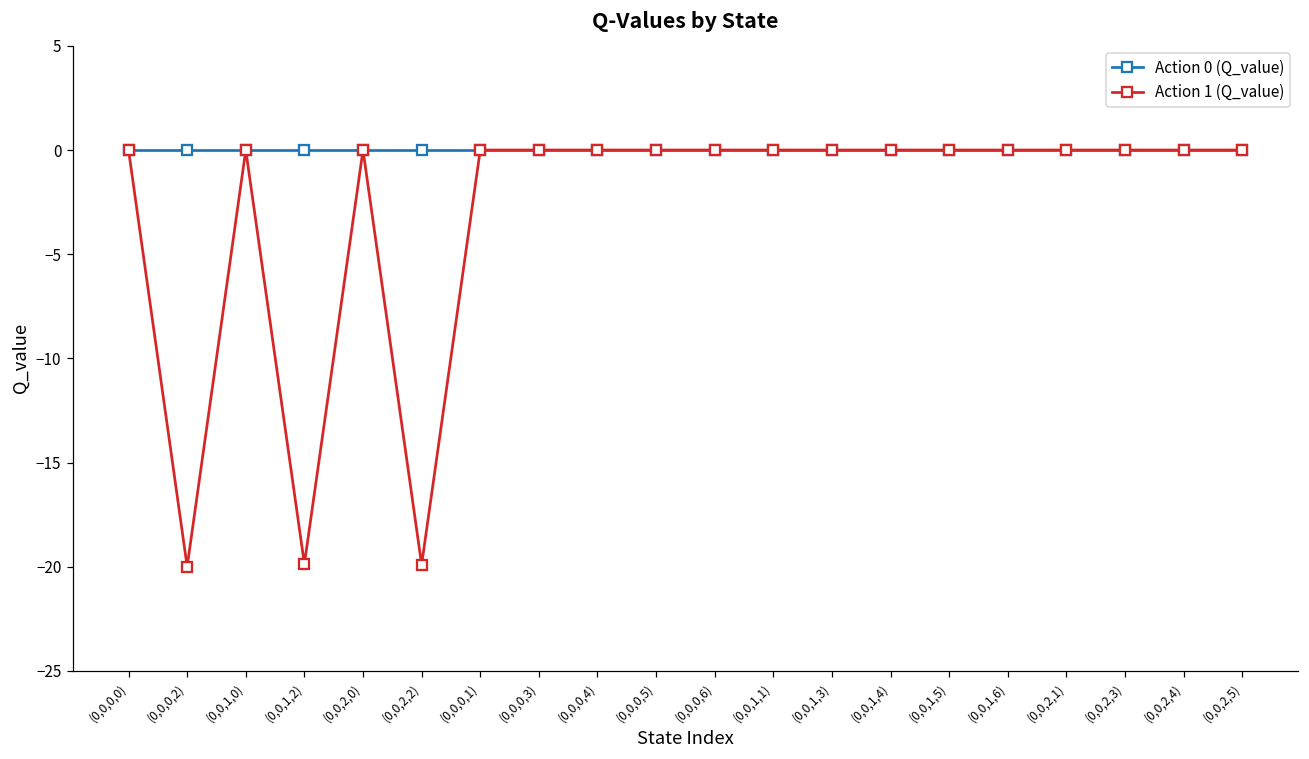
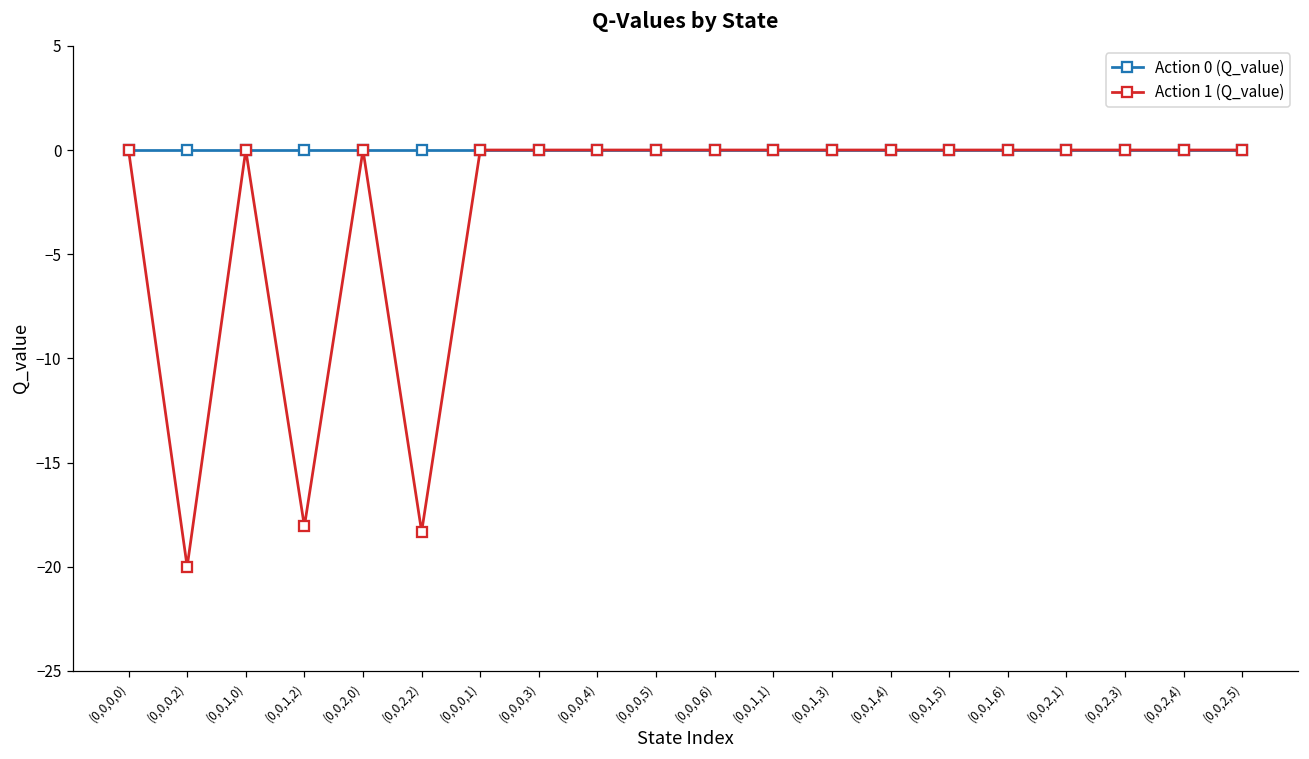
  {
    "Action 0 (Q_value)": {
      "(0,0,0,2)": 0.0,
      "(0,0,1,2)": 0.0,
      "(0,0,2,2)": 0.0
    },
    "Action 1 (Q_value)": {
      "(0,0,0,2)": -20.0,
-     "(0,0,1,2)": -19.9,
-     "(0,0,2,2)": -19.9
+     "(0,0,1,2)": -18.1,
+     "(0,0,2,2)": -18.3
    }
  }
